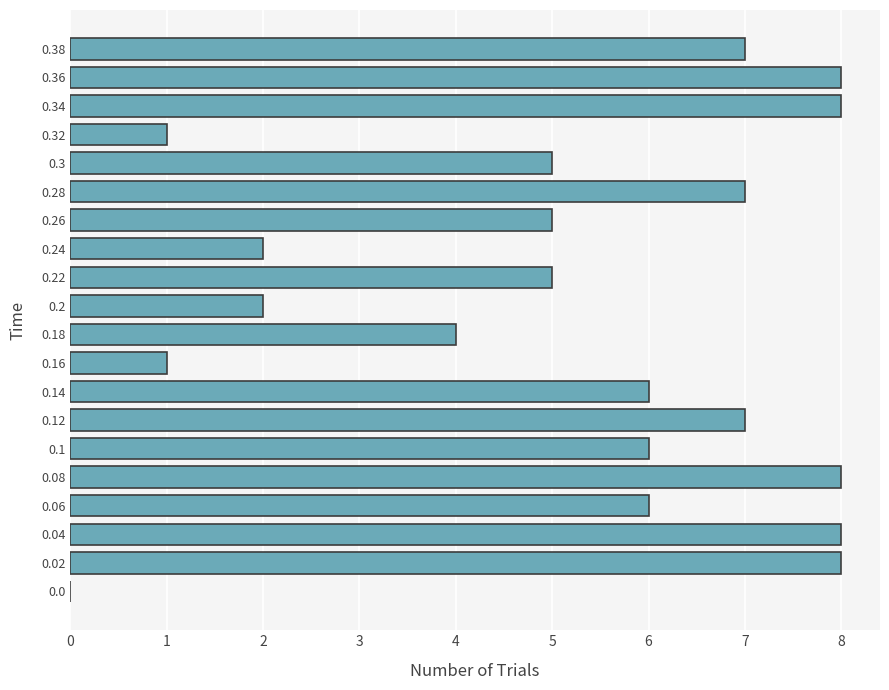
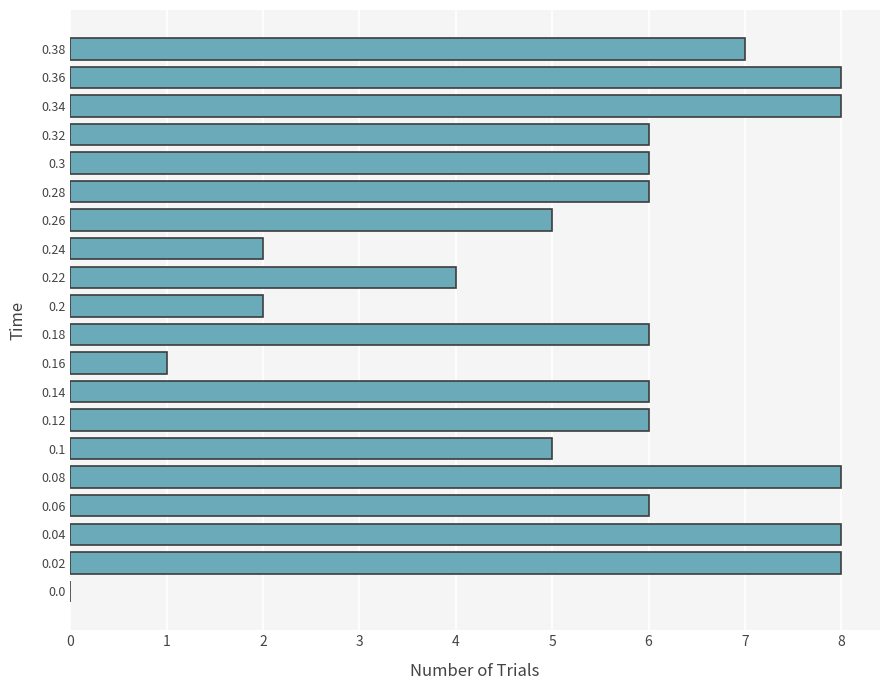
  {
    "0.38": 7,
    "0.36": 8,
    "0.34": 8,
-   "0.32": 1,
-   "0.3": 5,
-   "0.28": 7,
+   "0.32": 6,
+   "0.3": 6,
+   "0.28": 6,
    "0.26": 5,
    "0.24": 2,
-   "0.22": 5,
+   "0.22": 4,
    "0.2": 2,
-   "0.18": 4,
+   "0.18": 6,
    "0.16": 1,
    "0.14": 6,
-   "0.12": 7,
-   "0.1": 6,
+   "0.12": 6,
+   "0.1": 5,
    "0.08": 8,
    "0.06": 6,
    "0.04": 8,
    "0.02": 8,
    "0.0": 0
  }
